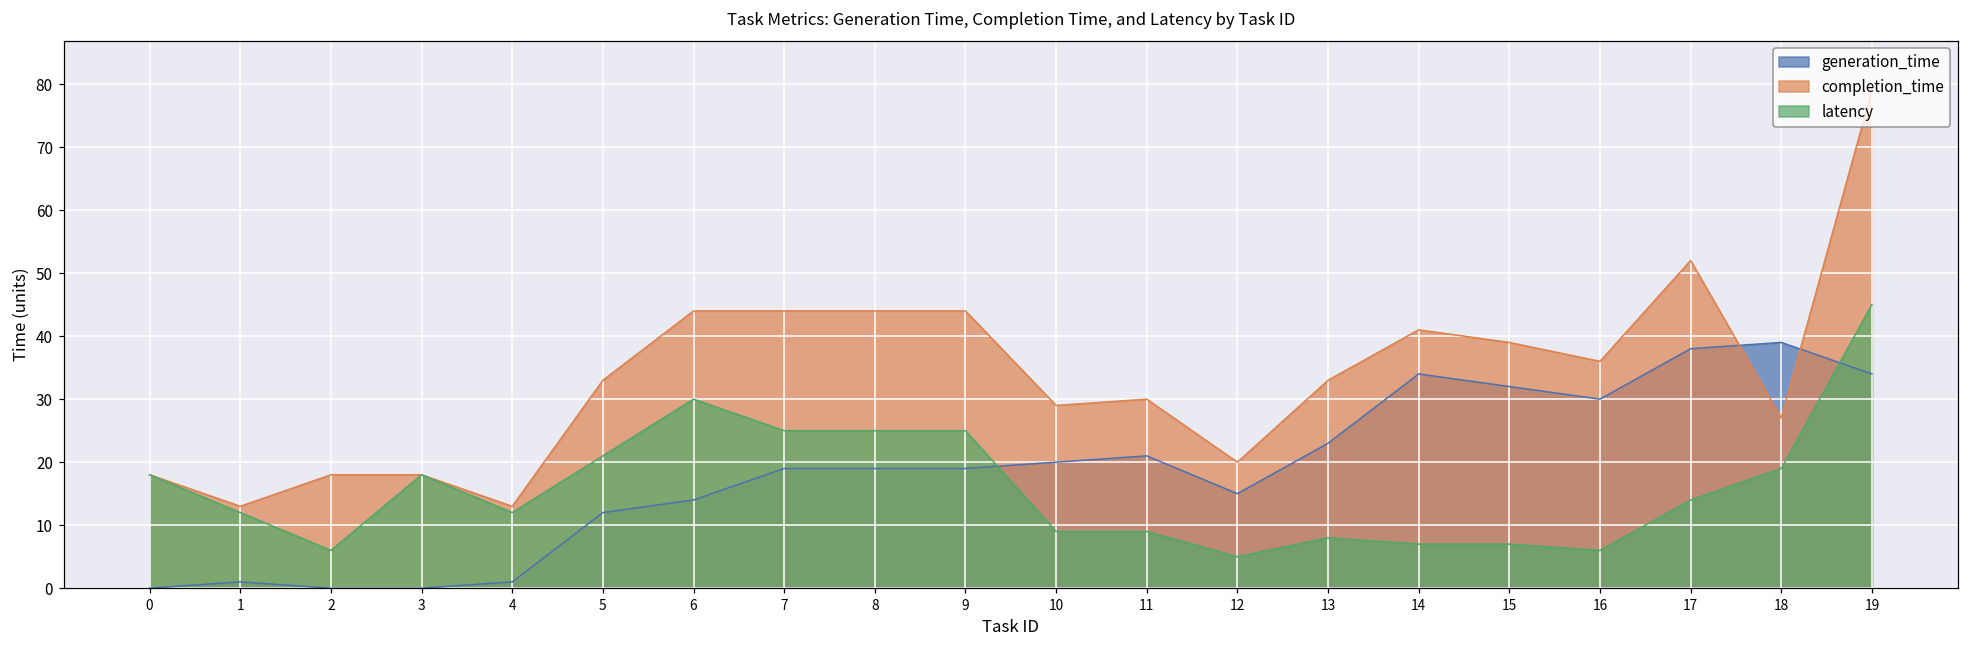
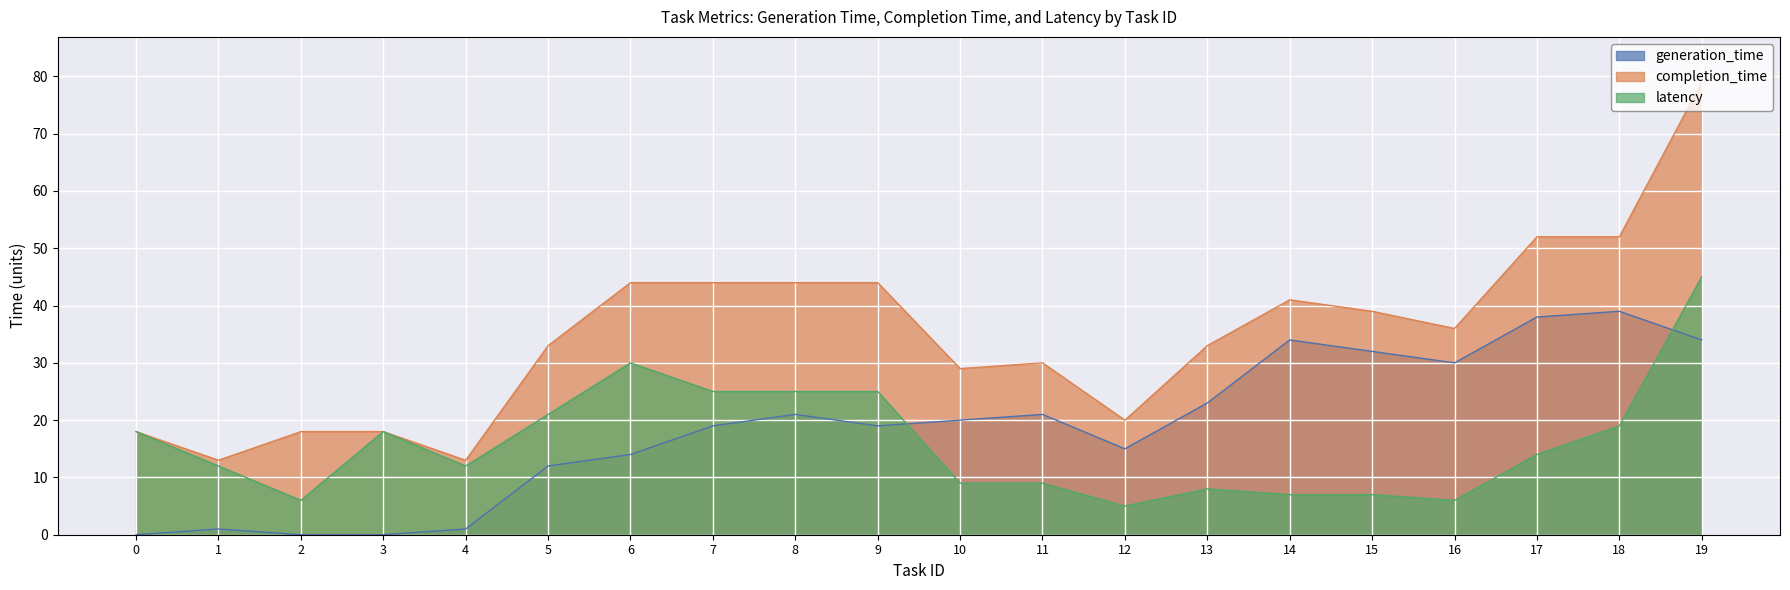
  {
    "generation_time": {
      "0": 0,
      "1": 1,
      "2": 0,
      "3": 0,
      "4": 1,
      "5": 12,
      "6": 14,
      "7": 19,
-     "8": 19,
+     "8": 21,
      "9": 19,
      "10": 20,
      "11": 21,
      "12": 15,
      "13": 23,
      "14": 34,
      "15": 32,
      "16": 30,
      "17": 38,
      "18": 39,
      "19": 34
    },
    "completion_time": {
      "1": 13,
      "2": 18,
      "4": 13,
      "5": 33,
      "6": 44,
      "7": 44,
      "8": 44,
      "9": 44,
      "10": 29,
      "11": 30,
      "12": 20,
      "13": 33,
      "14": 41,
      "15": 39,
      "16": 36,
      "17": 52,
-     "18": 27
+     "18": 52
    },
    "latency": {
      "1": 12,
      "2": 6,
      "4": 12,
      "5": 21,
      "6": 30,
      "7": 25,
      "8": 25,
      "9": 25,
      "10": 9,
      "11": 9,
      "12": 5,
      "13": 8,
      "14": 7,
      "15": 7,
      "16": 6,
      "17": 14,
      "18": 19,
      "19": 45
    }
  }
